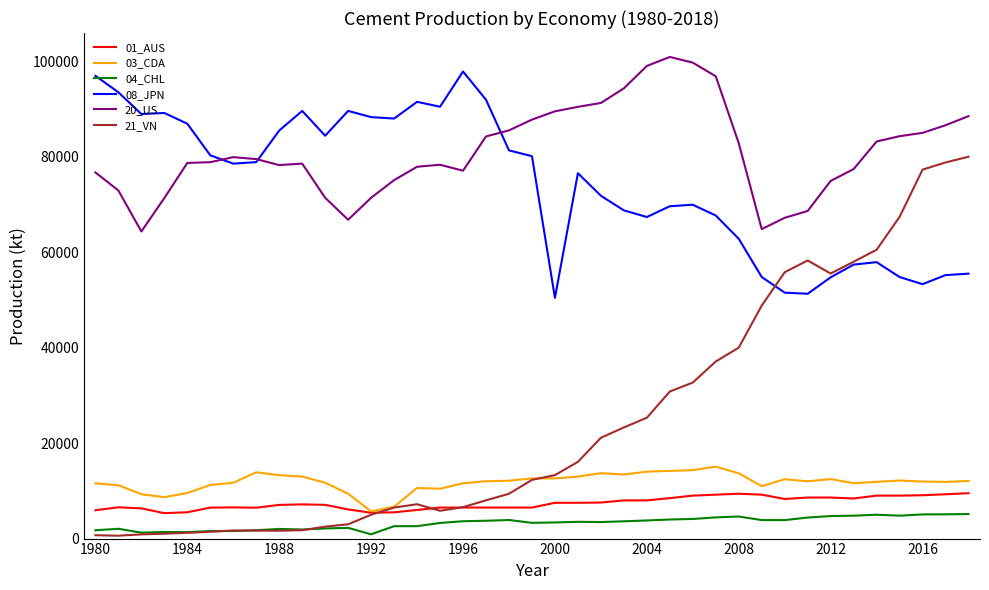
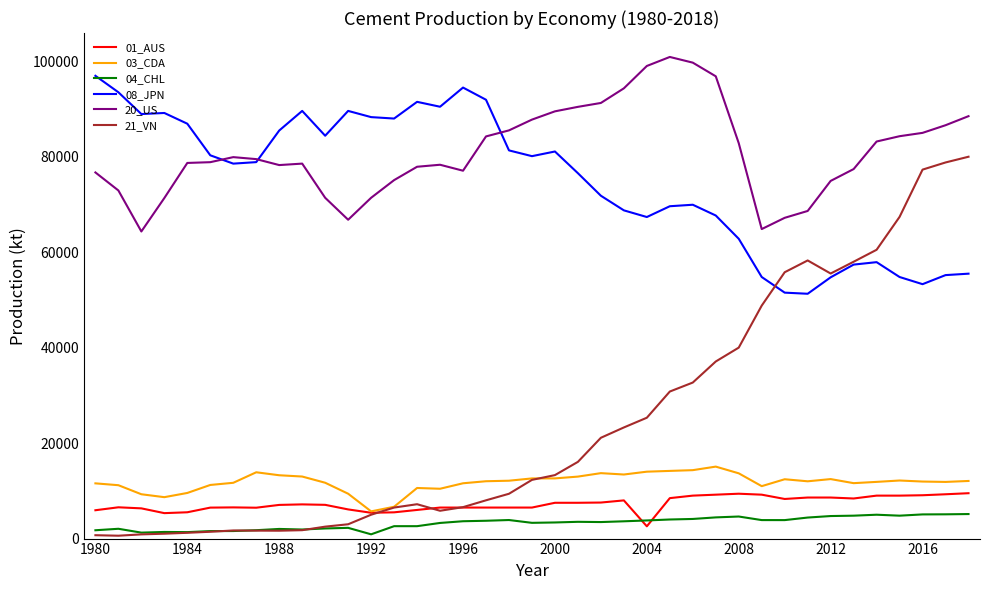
  {
    "01_AUS": {
      "1980": 6000,
      "1984": 6000,
      "1988": 7000,
      "2000": 8000,
-     "2004": 8000,
+     "2004": 3000,
      "2008": 9000,
      "2012": 9000,
      "2016": 9000
    },
    "03_CDA": {
      "1980": 12000,
      "1984": 10000,
      "1988": 13000,
      "1996": 12000,
      "2000": 13000,
      "2004": 14000,
      "2008": 14000,
      "2012": 12000,
      "2016": 12000
    },
    "04_CHL": {
      "1980": 2000,
      "1992": 1000,
      "1996": 4000,
      "2000": 3000,
      "2004": 4000,
      "2008": 5000,
      "2012": 5000,
      "2016": 5000
    },
    "08_JPN": {
      "1980": 97000,
      "1984": 87000,
      "1988": 85000,
      "1992": 88000,
-     "1996": 98000,
-     "2000": 50000,
+     "1996": 94000,
+     "2000": 81000,
      "2004": 67000,
      "2008": 63000,
      "2012": 55000,
      "2016": 53000
    },
    "20_US": {
      "1980": 77000,
      "1984": 79000,
      "1988": 78000,
      "1992": 71000,
      "1996": 77000,
      "2000": 90000,
      "2004": 99000,
      "2008": 83000,
      "2012": 75000,
      "2016": 85000
    },
    "21_VN": {
      "1980": 1000,
      "2000": 13000,
      "2004": 25000,
      "2008": 40000,
      "2012": 56000,
      "2016": 77000
    }
  }
